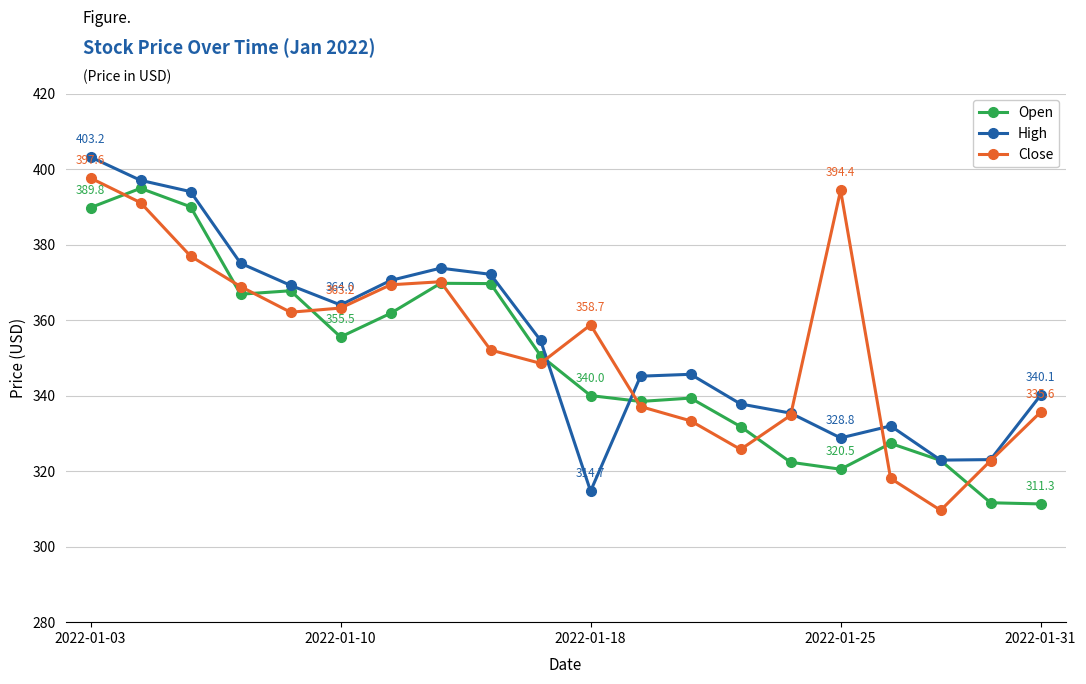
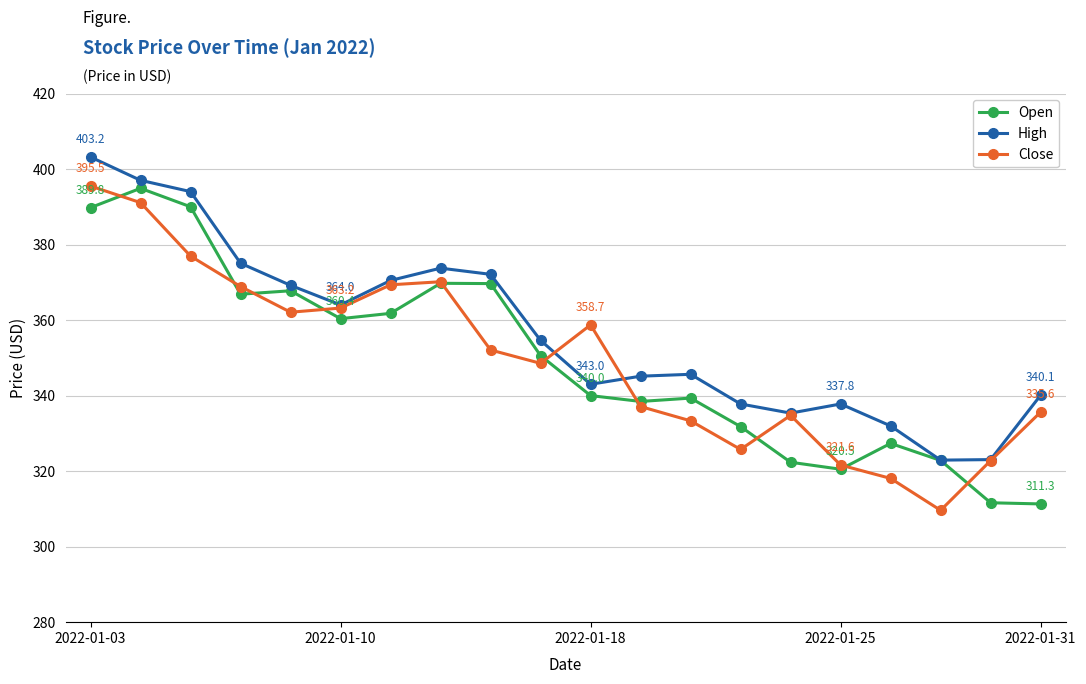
  {
    "Open": {
      "2022-01-03": 389.8,
-     "2022-01-10": 355.5,
+     "2022-01-10": 360.4,
      "2022-01-18": 340.0,
      "2022-01-25": 320.5,
      "2022-01-31": 311.3
    },
    "High": {
      "2022-01-03": 403.2,
-     "2022-01-18": 314.7,
-     "2022-01-25": 328.8,
+     "2022-01-18": 343.0,
+     "2022-01-25": 337.8,
      "2022-01-31": 340.1
    },
    "Close": {
-     "2022-01-03": 397.6,
+     "2022-01-03": 395.5,
      "2022-01-18": 358.7,
-     "2022-01-25": 394.4
+     "2022-01-25": 321.6
    }
  }
